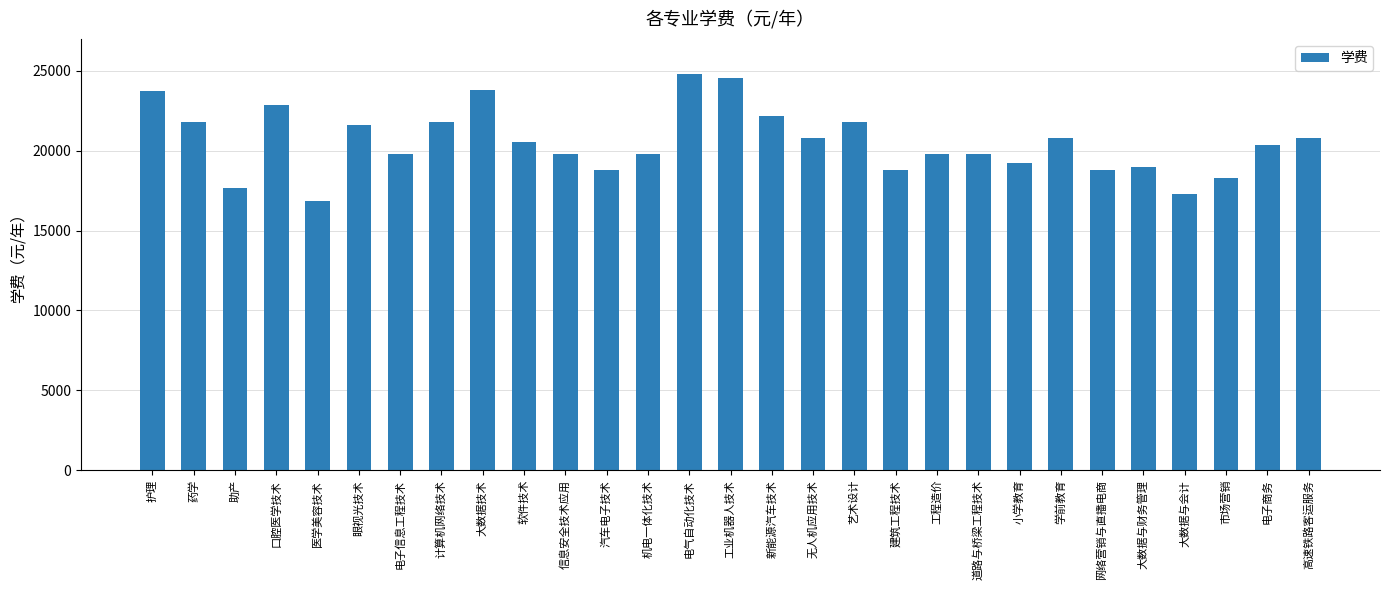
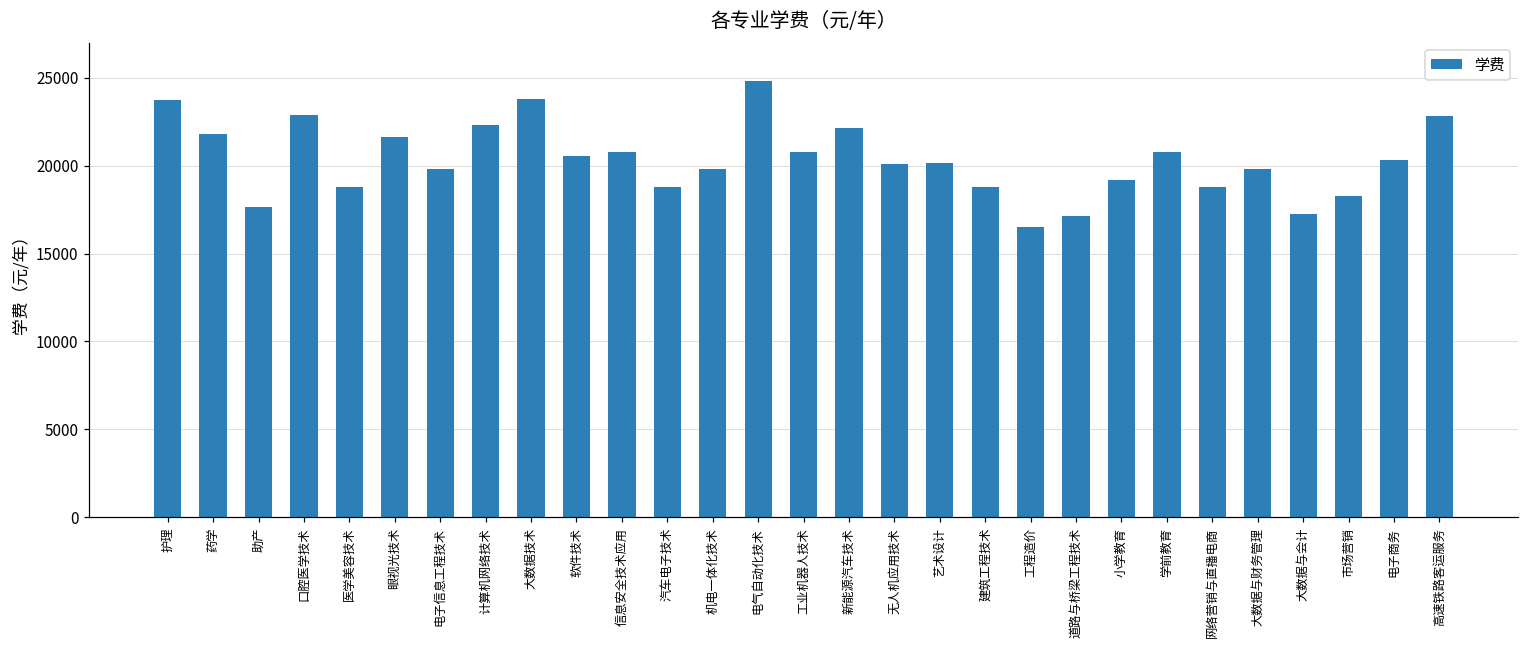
  {
    "护理": 23700,
    "药学": 21800,
    "助产": 17700,
    "口腔医学技术": 22900,
-   "医学美容技术": 16800,
+   "医学美容技术": 18800,
    "眼视光技术": 21600,
    "电子信息工程技术": 19800,
-   "计算机网络技术": 21800,
+   "计算机网络技术": 22300,
    "大数据技术": 23800,
    "软件技术": 20500,
-   "信息安全技术应用": 19800,
+   "信息安全技术应用": 20800,
    "汽车电子技术": 18800,
    "机电一体化技术": 19800,
    "电气自动化技术": 24800,
-   "工业机器人技术": 24600,
+   "工业机器人技术": 20800,
    "新能源汽车技术": 22200,
-   "无人机应用技术": 20800,
-   "艺术设计": 21800,
+   "无人机应用技术": 20100,
+   "艺术设计": 20200,
    "建筑工程技术": 18800,
-   "工程造价": 19800,
-   "道路与桥梁工程技术": 19800,
+   "工程造价": 16500,
+   "道路与桥梁工程技术": 17200,
    "小学教育": 19200,
    "学前教育": 20800,
    "网络营销与直播电商": 18800,
-   "大数据与财务管理": 19000,
+   "大数据与财务管理": 19800,
    "大数据与会计": 17300,
    "市场营销": 18300,
    "电子商务": 20300,
-   "高速铁路客运服务": 20800
+   "高速铁路客运服务": 22800
  }
